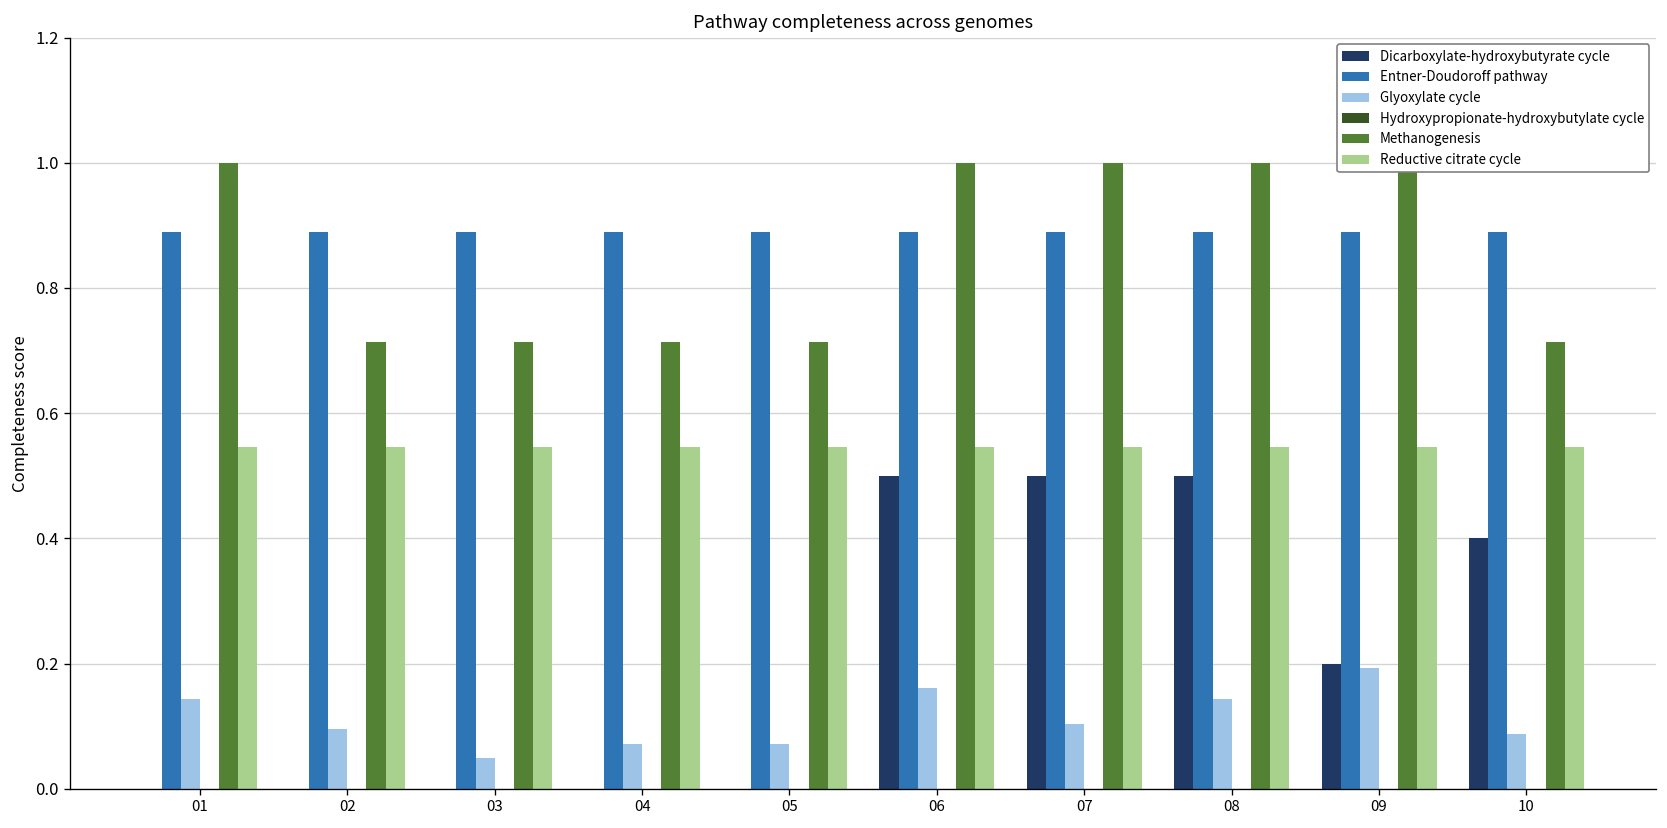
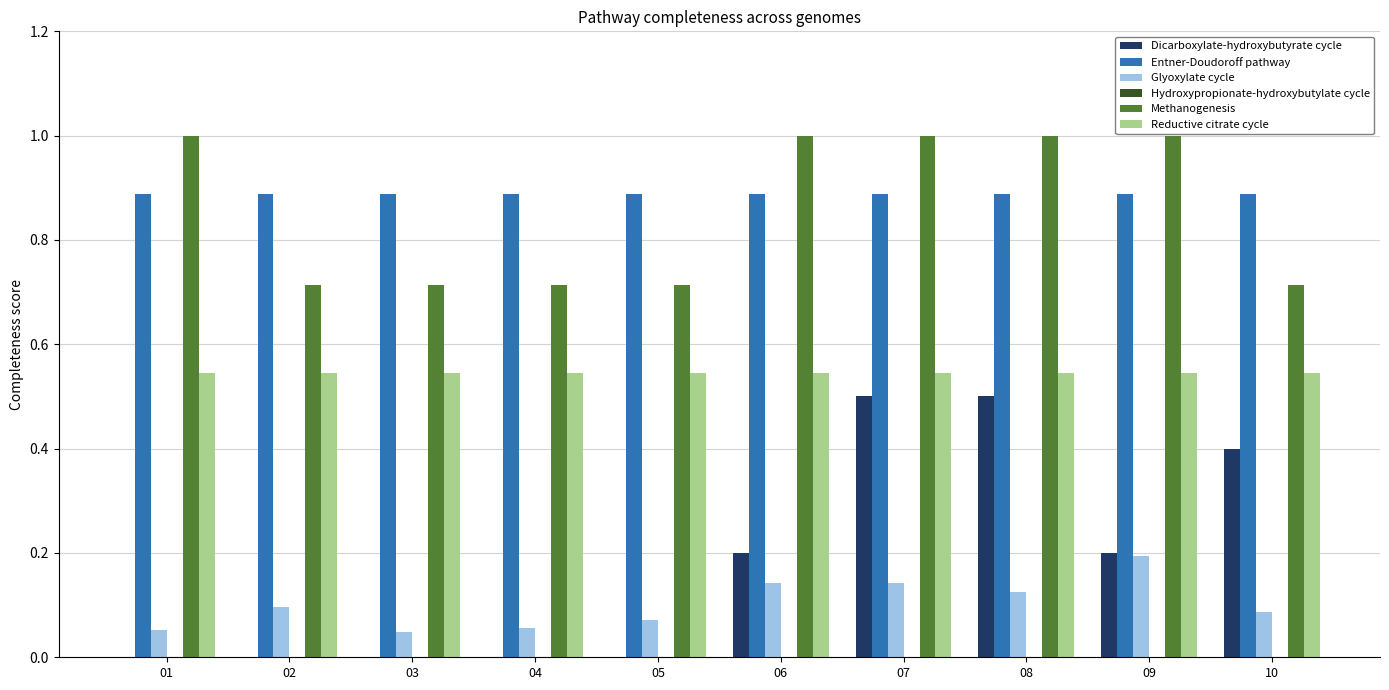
  {
    "Dicarboxylate-hydroxybutyrate cycle": {
      "01": 0.0,
      "02": 0.0,
      "03": 0.0,
      "04": 0.0,
      "05": 0.0,
-     "06": 0.5,
+     "06": 0.2,
      "07": 0.5,
      "08": 0.5,
      "09": 0.2,
      "10": 0.4
    },
    "Entner-Doudoroff pathway": {
      "01": 0.89,
      "02": 0.89,
      "03": 0.89,
      "04": 0.89,
      "05": 0.89,
      "06": 0.89,
      "07": 0.89,
      "08": 0.89,
      "09": 0.89,
      "10": 0.89
    },
    "Glyoxylate cycle": {
-     "01": 0.14,
+     "01": 0.05,
      "02": 0.10,
      "03": 0.05,
-     "04": 0.07,
+     "04": 0.06,
      "05": 0.07,
-     "06": 0.16,
-     "07": 0.10,
-     "08": 0.14,
+     "06": 0.14,
+     "07": 0.14,
+     "08": 0.13,
      "09": 0.19,
      "10": 0.09
    },
    "Reductive citrate cycle": {
      "01": 0.55,
      "02": 0.55,
      "03": 0.55,
      "04": 0.55,
      "05": 0.55,
      "06": 0.55,
      "07": 0.55,
      "08": 0.55,
      "09": 0.55,
      "10": 0.55
    }
  }
